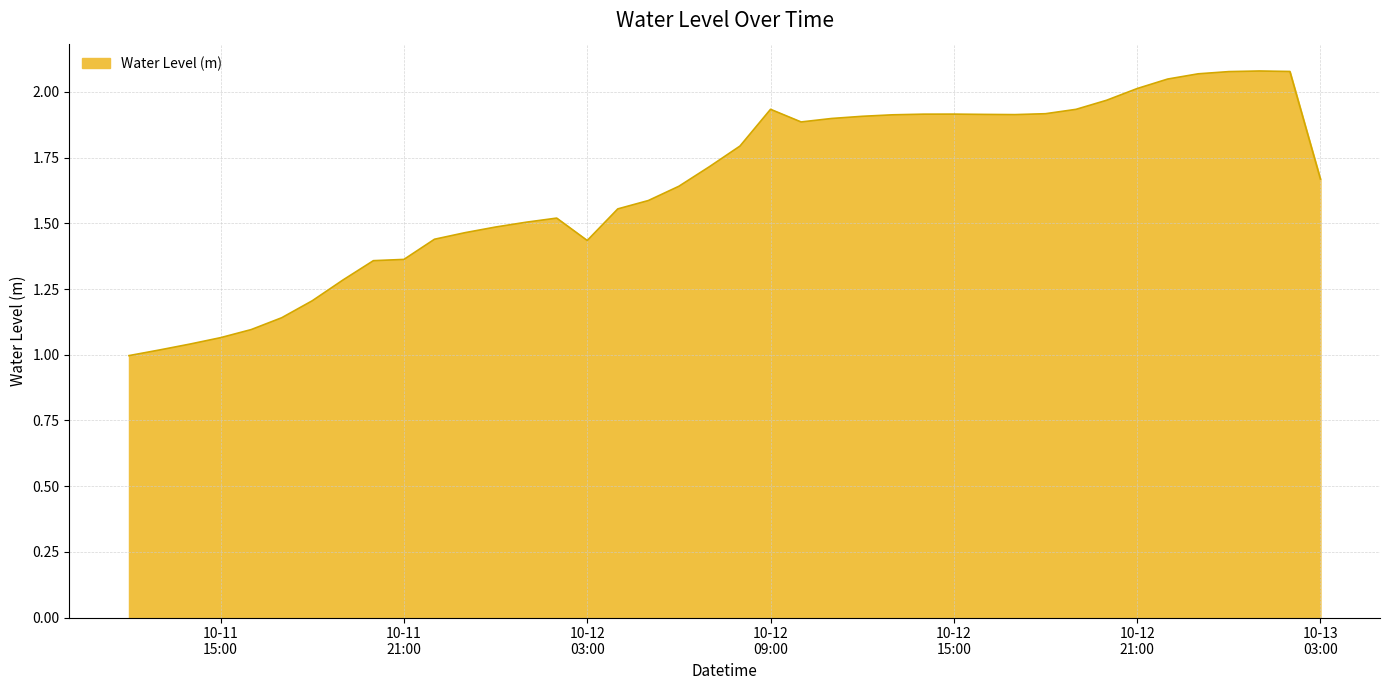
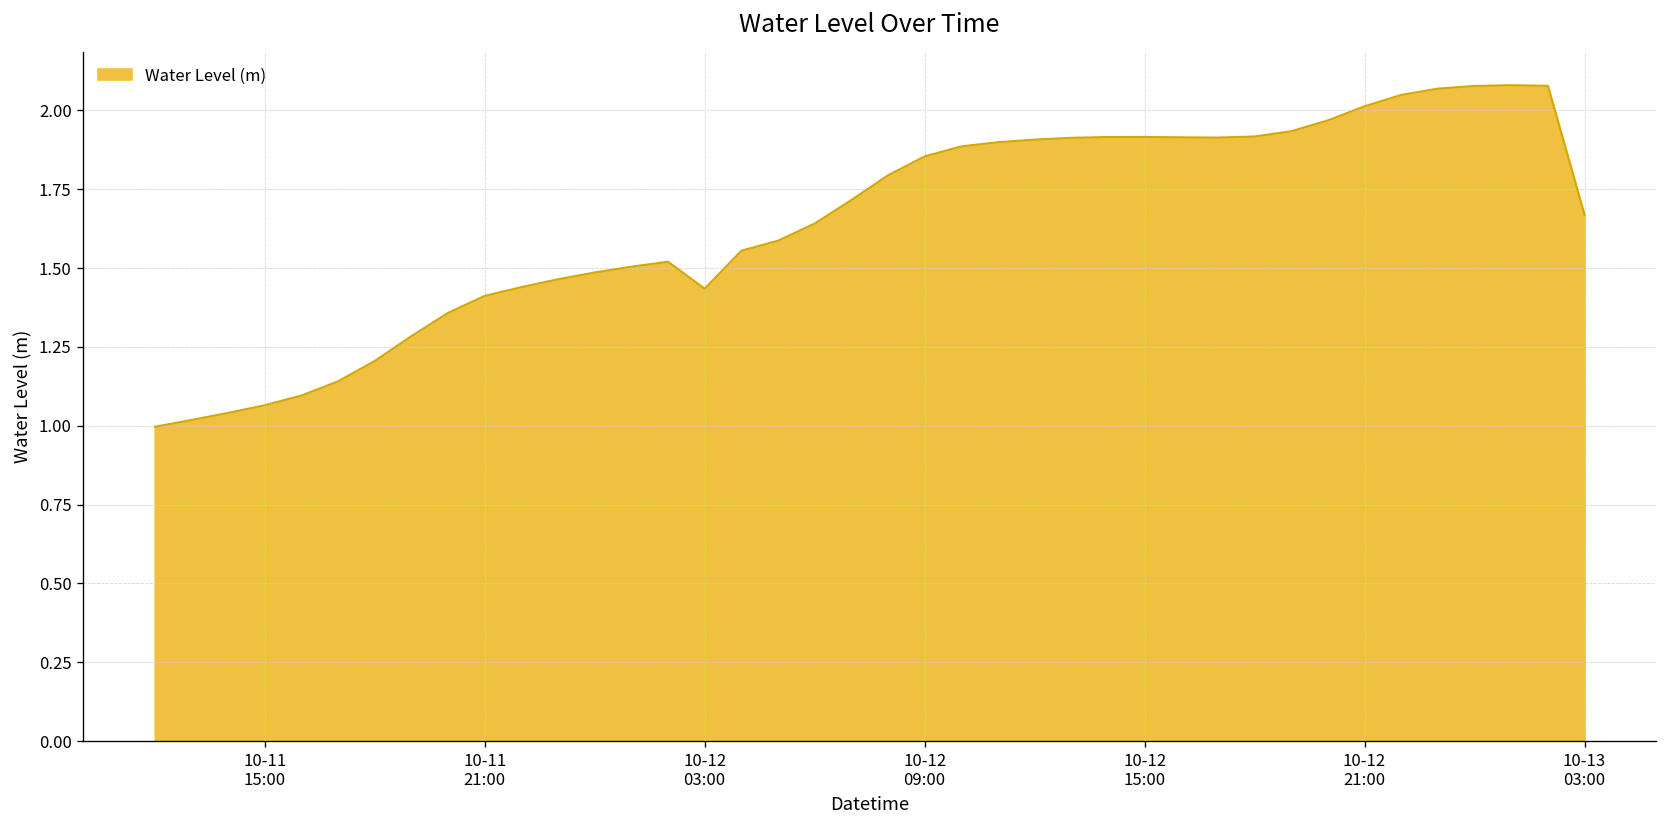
  {
    "10-11 15:00": 1.07,
-   "10-11 21:00": 1.36,
+   "10-11 21:00": 1.41,
    "10-12 03:00": 1.43,
-   "10-12 09:00": 1.93,
+   "10-12 09:00": 1.85,
    "10-12 15:00": 1.92,
    "10-12 21:00": 2.01,
    "10-13 03:00": 1.67
  }
